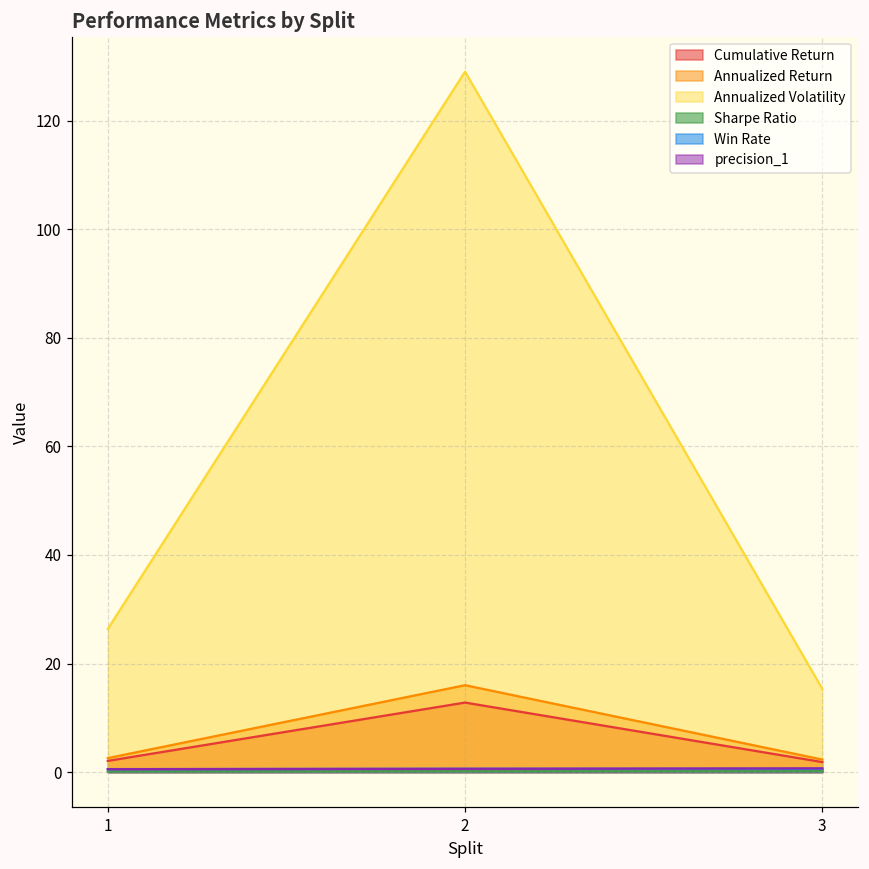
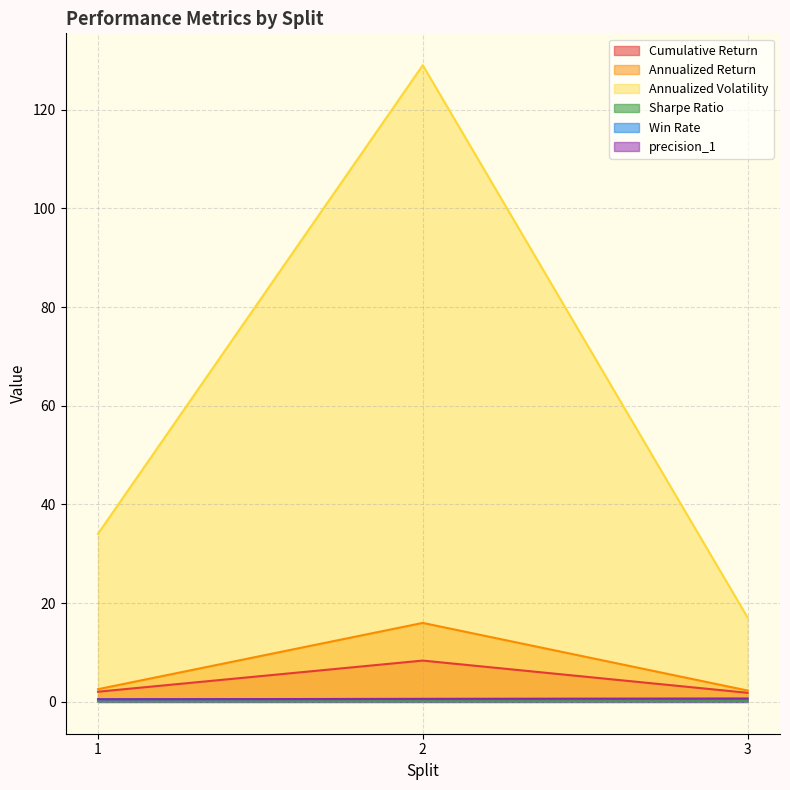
  {
    "Cumulative Return": {
-     "2": 13
+     "2": 8
    },
    "Annualized Return": {
      "2": 16
    },
    "Annualized Volatility": {
-     "1": 26,
+     "1": 34,
      "2": 129,
-     "3": 15
+     "3": 17
    }
  }
